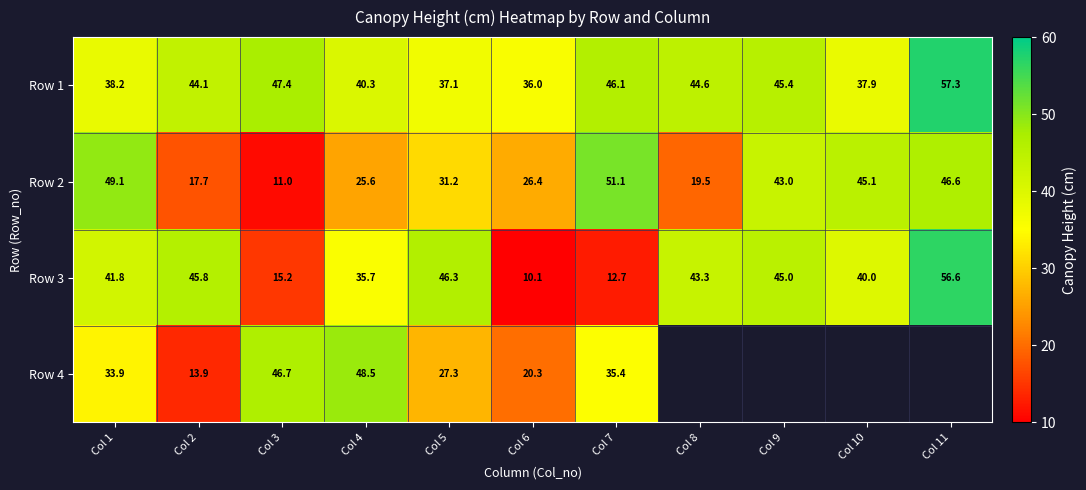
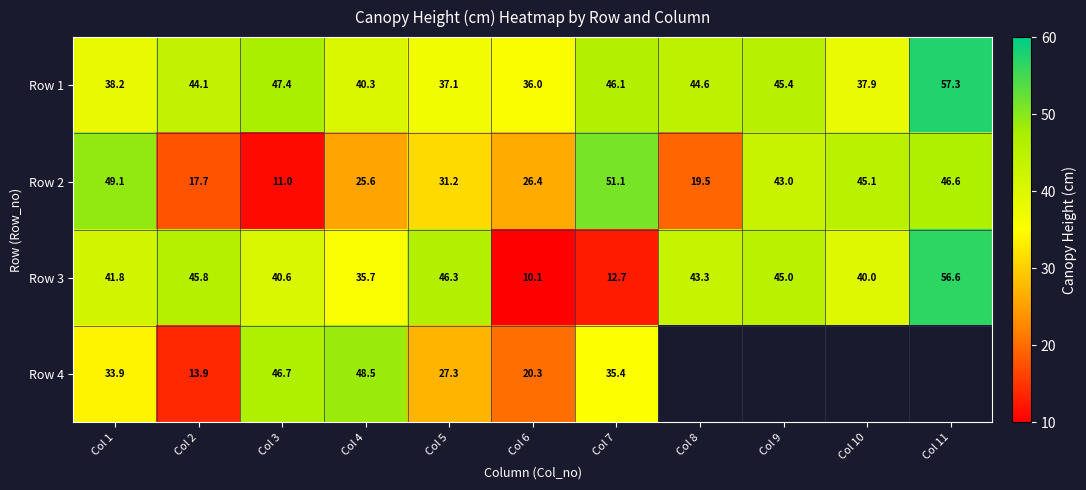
  {
    "Row 1": {
      "Col 1": 38.2,
      "Col 2": 44.1,
      "Col 3": 47.4,
      "Col 4": 40.3,
      "Col 5": 37.1,
      "Col 6": 36.0,
      "Col 7": 46.1,
      "Col 8": 44.6,
      "Col 9": 45.4,
      "Col 10": 37.9,
      "Col 11": 57.3
    },
    "Row 2": {
      "Col 1": 49.1,
      "Col 2": 17.7,
      "Col 3": 11.0,
      "Col 4": 25.6,
      "Col 5": 31.2,
      "Col 6": 26.4,
      "Col 7": 51.1,
      "Col 8": 19.5,
      "Col 9": 43.0,
      "Col 10": 45.1,
      "Col 11": 46.6
    },
    "Row 3": {
      "Col 1": 41.8,
      "Col 2": 45.8,
-     "Col 3": 15.2,
+     "Col 3": 40.6,
      "Col 4": 35.7,
      "Col 5": 46.3,
      "Col 6": 10.1,
      "Col 7": 12.7,
      "Col 8": 43.3,
      "Col 9": 45.0,
      "Col 10": 40.0,
      "Col 11": 56.6
    },
    "Row 4": {
      "Col 1": 33.9,
      "Col 2": 13.9,
      "Col 3": 46.7,
      "Col 4": 48.5,
      "Col 5": 27.3,
      "Col 6": 20.3,
      "Col 7": 35.4
    }
  }
